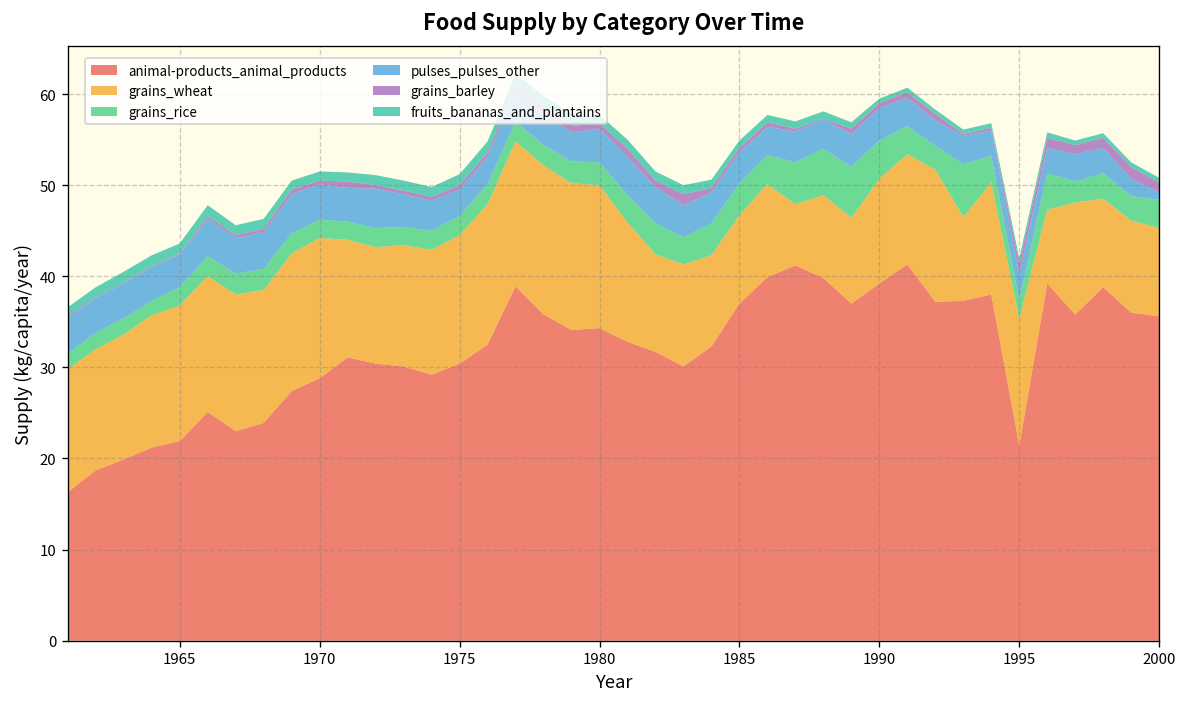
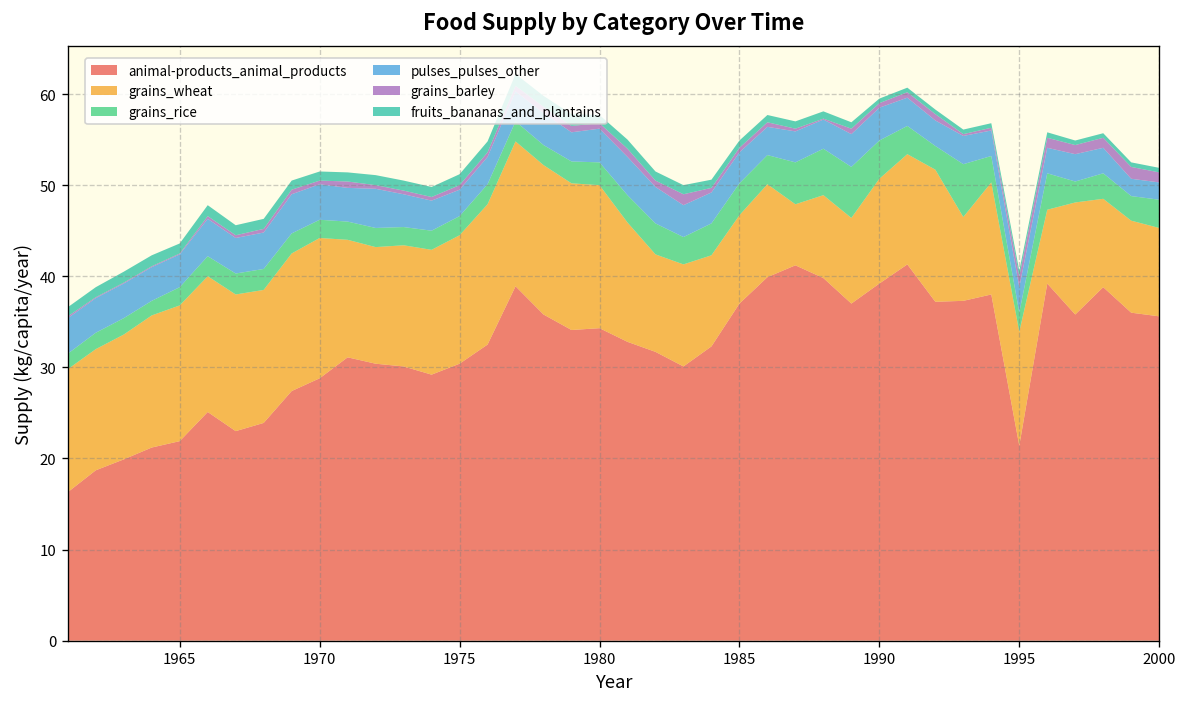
  {
    "animal-products_animal_products": {
      "1965": 22,
      "1970": 29,
      "1975": 30,
      "1980": 34,
      "1985": 37,
      "1990": 39,
      "1995": 21,
      "2000": 36
    },
    "grains_wheat": {
      "1965": 15,
      "1970": 15,
      "1975": 14,
      "1980": 16,
      "1985": 10,
      "1990": 12,
-     "1995": 14,
+     "1995": 13,
      "2000": 10
    },
    "pulses_pulses_other": {
      "1970": 4,
      "1975": 3,
      "1980": 4,
      "1985": 3,
      "1990": 4,
      "1995": 3,
-     "2000": 1
+     "2000": 2
    },
    "grains_barley": {
      "1970": 0,
      "1975": 1,
      "1980": 1,
      "1985": 1,
      "1990": 1,
      "1995": 1,
      "2000": 1
    }
  }
